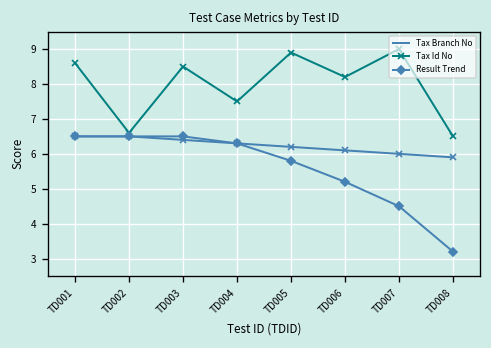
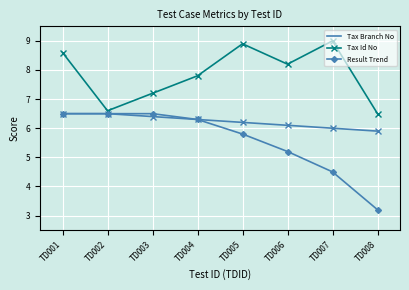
  {
    "Tax Id No": {
      "TD001": 8.6,
      "TD002": 6.6,
-     "TD003": 8.5,
-     "TD004": 7.5,
+     "TD003": 7.2,
+     "TD004": 7.8,
      "TD005": 8.9,
      "TD006": 8.2,
      "TD008": 6.5
    }
  }
